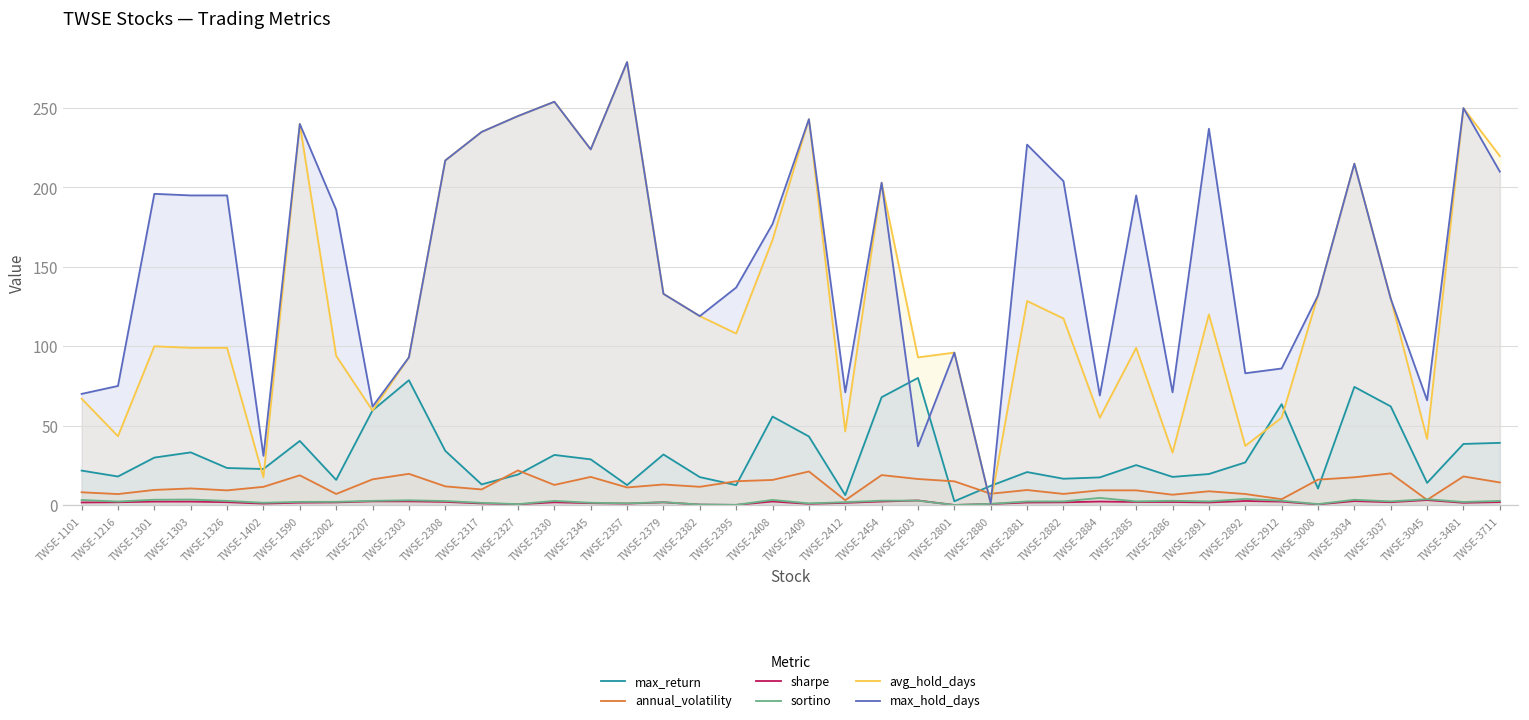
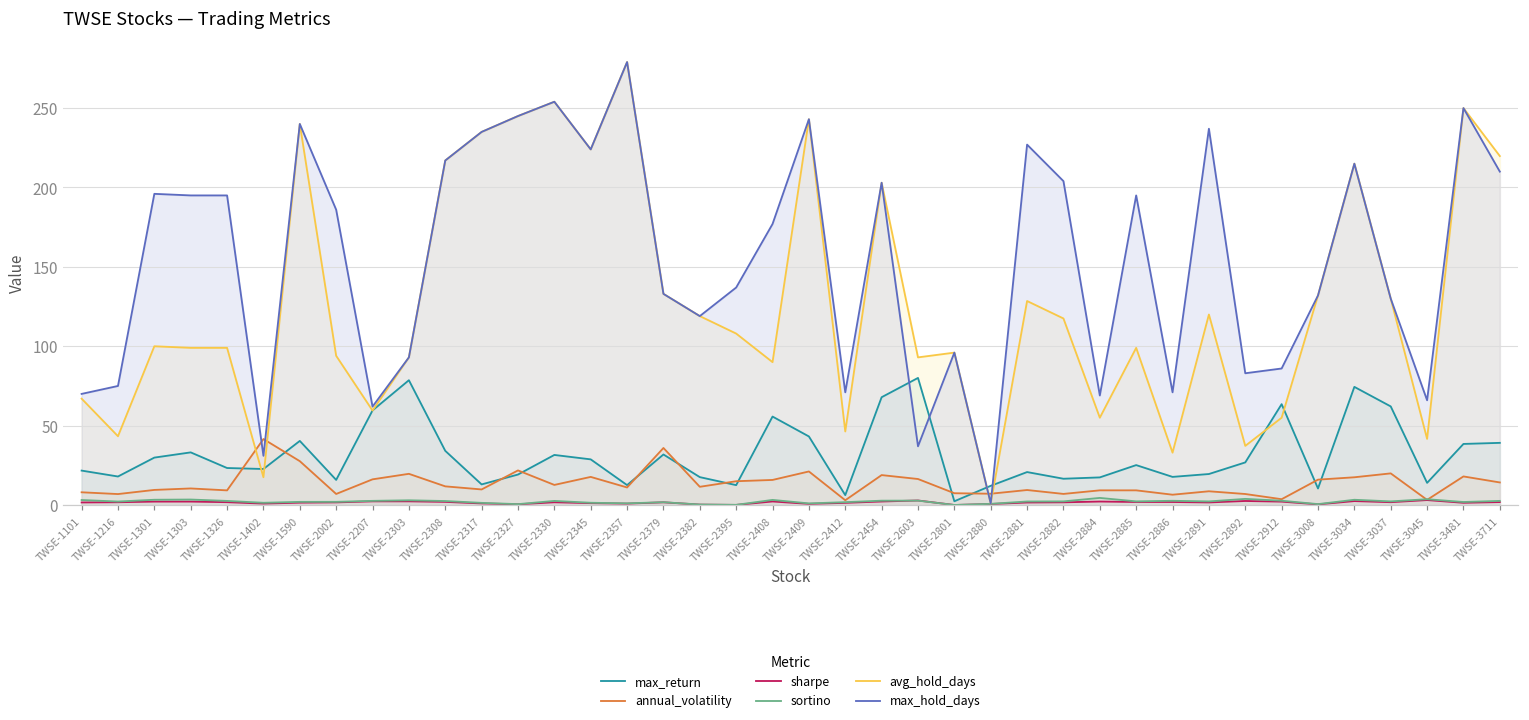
  {
    "max_return": {
      "TWSE-1101": 22,
      "TWSE-1216": 18,
      "TWSE-1301": 30,
      "TWSE-1303": 33,
      "TWSE-1326": 23,
      "TWSE-1402": 23,
      "TWSE-1590": 40,
      "TWSE-2002": 16,
      "TWSE-2303": 79,
      "TWSE-2308": 34,
      "TWSE-2317": 13,
      "TWSE-2327": 19,
      "TWSE-2330": 32,
      "TWSE-2345": 29,
      "TWSE-2379": 32,
      "TWSE-2382": 18,
      "TWSE-2395": 13,
      "TWSE-2408": 56,
      "TWSE-2409": 43,
      "TWSE-2412": 6,
      "TWSE-2454": 68,
      "TWSE-2603": 80,
      "TWSE-2801": 2,
      "TWSE-2880": 12,
      "TWSE-2881": 21,
      "TWSE-2882": 17,
      "TWSE-2884": 17,
      "TWSE-2885": 25,
      "TWSE-2886": 18,
      "TWSE-2891": 20,
      "TWSE-2892": 27,
      "TWSE-2912": 64,
      "TWSE-3008": 10,
      "TWSE-3034": 74,
      "TWSE-3037": 62,
      "TWSE-3045": 14,
      "TWSE-3481": 38,
      "TWSE-3711": 39
    },
    "annual_volatility": {
      "TWSE-1101": 8,
      "TWSE-1216": 7,
      "TWSE-1301": 10,
      "TWSE-1303": 10,
      "TWSE-1326": 9,
-     "TWSE-1402": 11,
-     "TWSE-1590": 19,
+     "TWSE-1402": 42,
+     "TWSE-1590": 28,
      "TWSE-2002": 7,
      "TWSE-2207": 16,
      "TWSE-2303": 20,
      "TWSE-2308": 12,
      "TWSE-2317": 10,
      "TWSE-2327": 22,
      "TWSE-2330": 13,
      "TWSE-2345": 18,
-     "TWSE-2379": 13,
+     "TWSE-2379": 36,
      "TWSE-2382": 11,
      "TWSE-2395": 15,
      "TWSE-2408": 16,
      "TWSE-2409": 21,
      "TWSE-2454": 19,
      "TWSE-2603": 16,
-     "TWSE-2801": 15,
+     "TWSE-2801": 7,
      "TWSE-2880": 7,
      "TWSE-2881": 9,
      "TWSE-2882": 7,
      "TWSE-2884": 9,
      "TWSE-2885": 9,
      "TWSE-2886": 7,
      "TWSE-2891": 9,
      "TWSE-2892": 7,
      "TWSE-3008": 16,
      "TWSE-3034": 17,
      "TWSE-3037": 20,
      "TWSE-3481": 18,
      "TWSE-3711": 14
    },
    "sharpe": {
      "TWSE-2884": 2
    },
    "sortino": {
      "TWSE-2884": 4
    },
    "avg_hold_days": {
      "TWSE-1101": 67,
      "TWSE-1216": 43,
      "TWSE-1301": 100,
      "TWSE-1303": 99,
      "TWSE-1326": 99,
      "TWSE-1402": 18,
      "TWSE-2002": 94,
      "TWSE-2395": 108,
-     "TWSE-2408": 167,
+     "TWSE-2408": 90,
      "TWSE-2412": 46,
      "TWSE-2603": 93,
      "TWSE-2881": 129,
      "TWSE-2882": 118,
      "TWSE-2884": 55,
      "TWSE-2885": 99,
      "TWSE-2886": 33,
      "TWSE-2891": 120,
      "TWSE-2892": 37,
      "TWSE-2912": 55,
      "TWSE-3045": 42,
      "TWSE-3711": 220
    },
    "max_hold_days": {
      "TWSE-1101": 70,
      "TWSE-1216": 75,
      "TWSE-1301": 196,
      "TWSE-1303": 195,
      "TWSE-1326": 195,
      "TWSE-1402": 31,
      "TWSE-2002": 186,
      "TWSE-2207": 62,
      "TWSE-2395": 137,
      "TWSE-2408": 177,
      "TWSE-2412": 71,
      "TWSE-2603": 37,
      "TWSE-2881": 227,
      "TWSE-2882": 204,
      "TWSE-2884": 69,
      "TWSE-2885": 195,
      "TWSE-2886": 71,
      "TWSE-2891": 237,
      "TWSE-2892": 83,
      "TWSE-2912": 86,
      "TWSE-3045": 66,
      "TWSE-3711": 210
    }
  }
